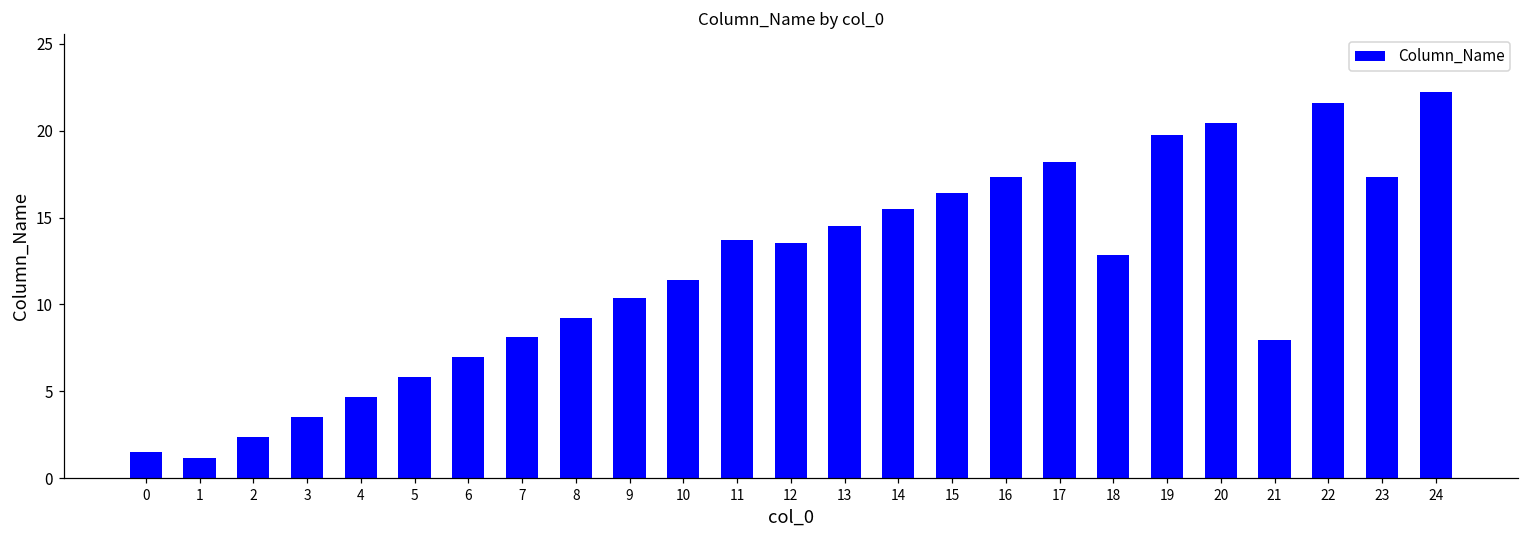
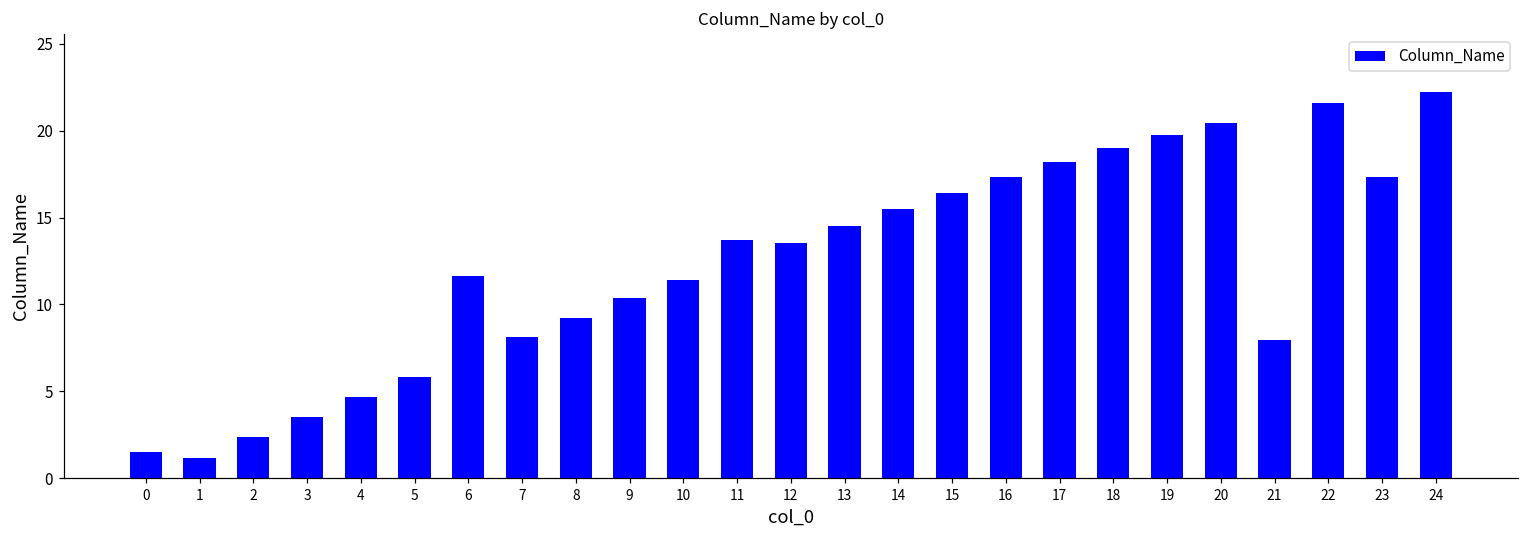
  {
    "0": 1.5,
    "1": 1.2,
    "2": 2.4,
    "3": 3.5,
    "4": 4.7,
    "5": 5.8,
-   "6": 7.0,
+   "6": 11.6,
    "7": 8.1,
    "8": 9.2,
    "9": 10.3,
    "10": 11.4,
    "11": 13.7,
    "12": 13.5,
    "13": 14.5,
    "14": 15.5,
    "15": 16.4,
    "16": 17.3,
    "17": 18.2,
-   "18": 12.9,
+   "18": 19.0,
    "19": 19.8,
    "20": 20.4,
    "21": 8.0,
    "22": 21.6,
    "23": 17.3,
    "24": 22.2
  }
